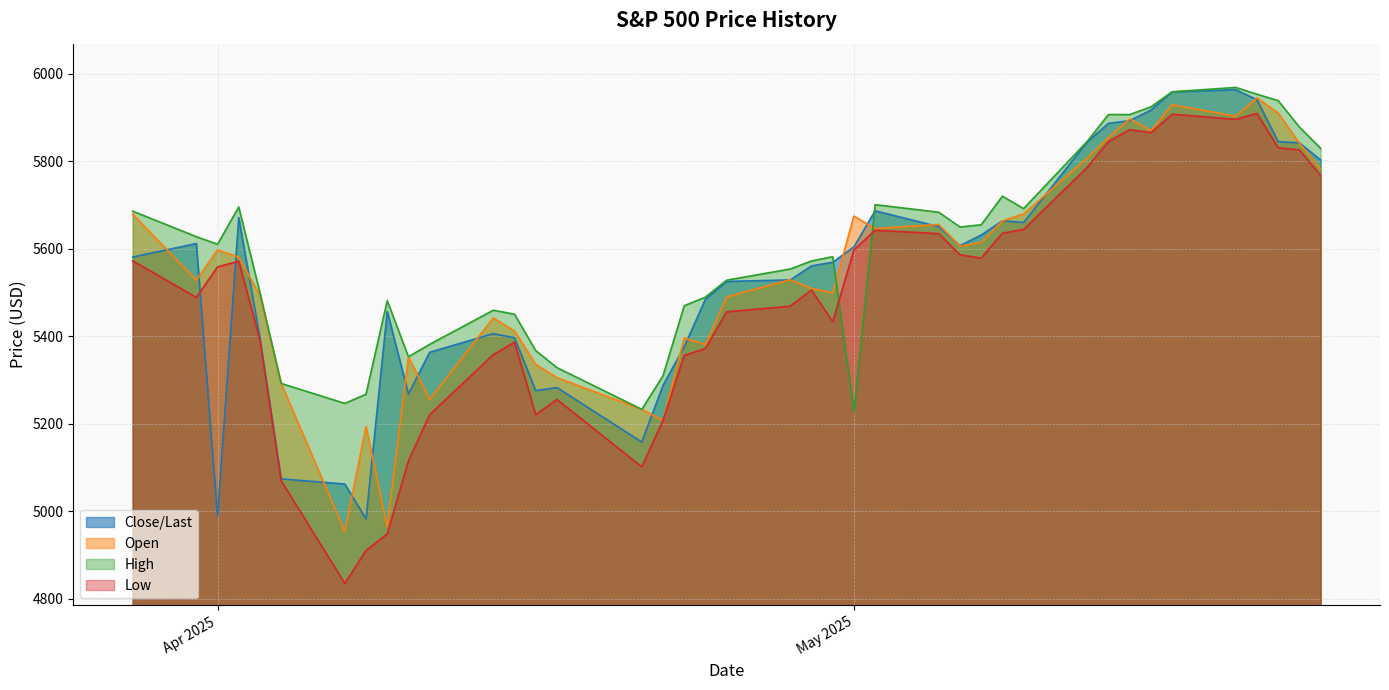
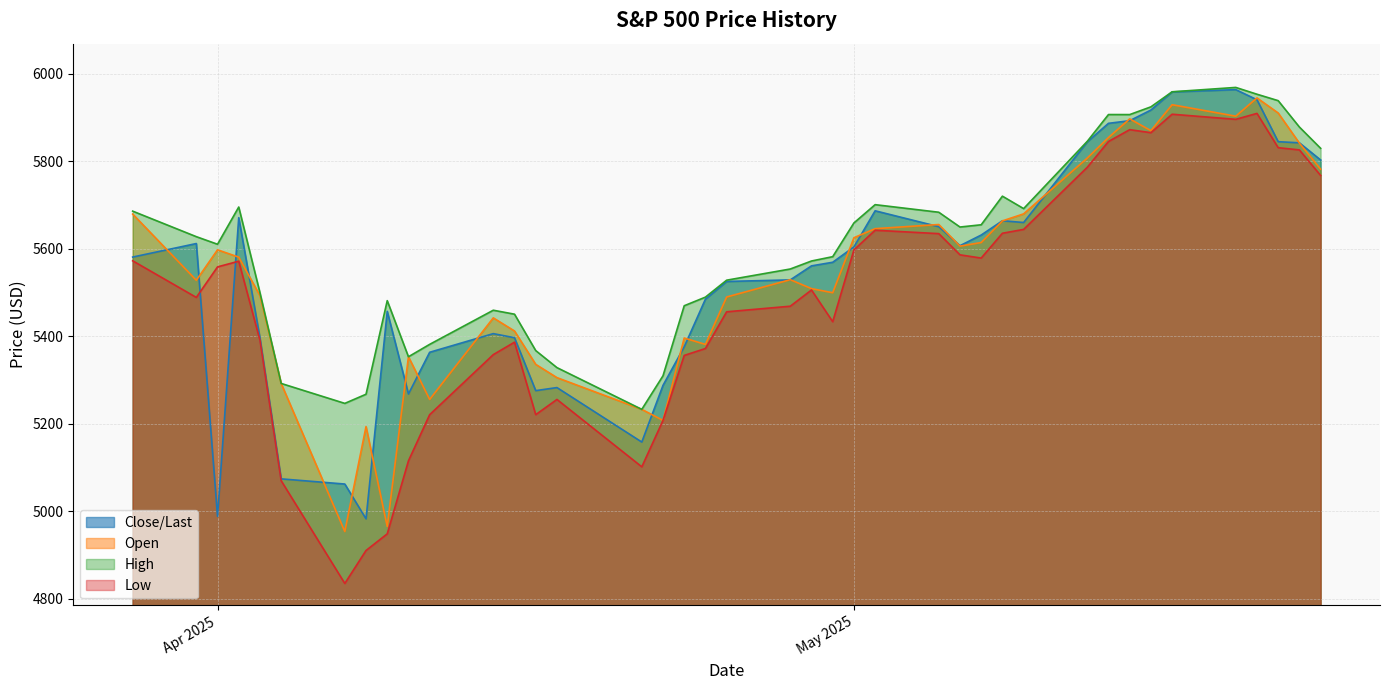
  {
    "Close/Last": {
      "Apr 2025": 4990,
      "May 2025": 5600
    },
    "Open": {
      "Apr 2025": 5600,
-     "May 2025": 5670
+     "May 2025": 5630
    },
    "High": {
      "Apr 2025": 5610,
-     "May 2025": 5230
+     "May 2025": 5660
    },
    "Low": {
      "Apr 2025": 5560,
      "May 2025": 5600
    }
  }
